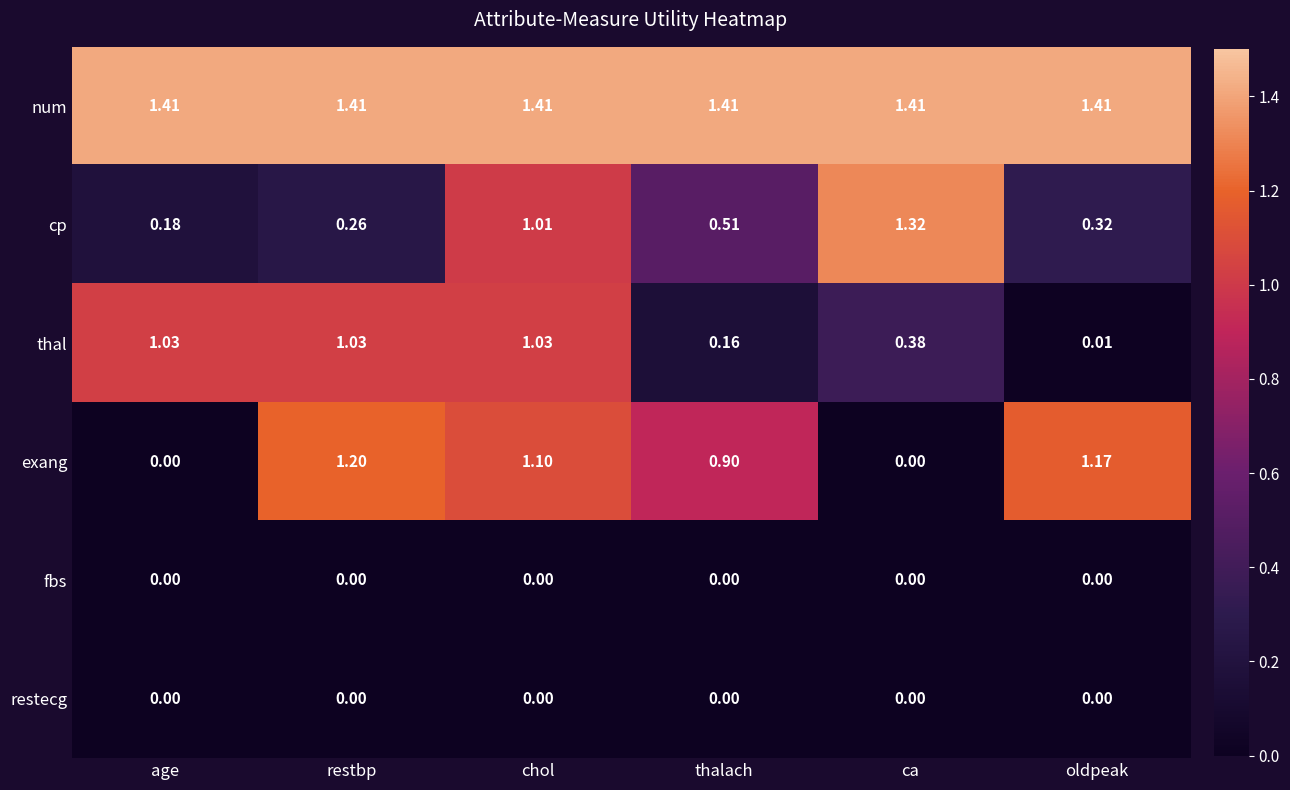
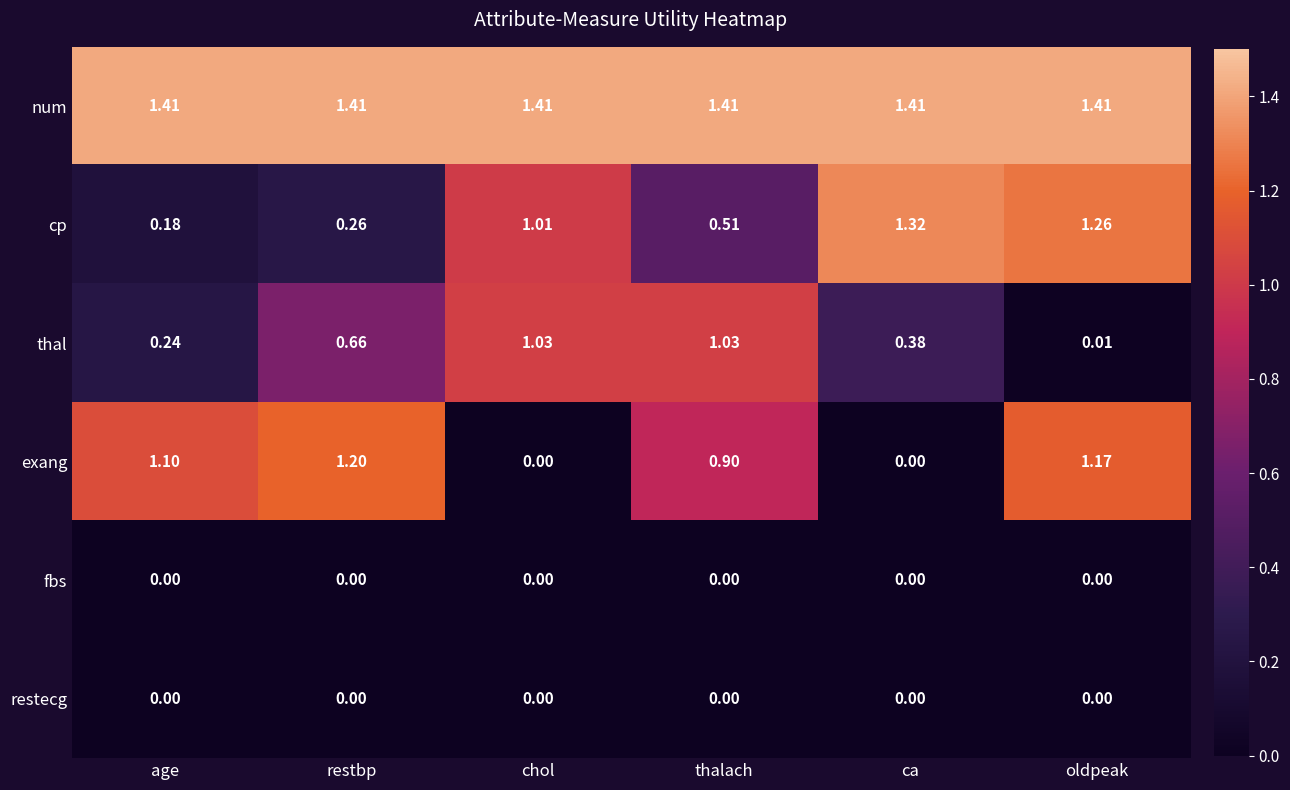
  {
    "num": {
      "age": 1.41,
      "restbp": 1.41,
      "chol": 1.41,
      "thalach": 1.41,
      "ca": 1.41,
      "oldpeak": 1.41
    },
    "cp": {
      "age": 0.18,
      "restbp": 0.26,
      "chol": 1.01,
      "thalach": 0.51,
      "ca": 1.32,
-     "oldpeak": 0.32
+     "oldpeak": 1.26
    },
    "thal": {
-     "age": 1.03,
-     "restbp": 1.03,
+     "age": 0.24,
+     "restbp": 0.66,
      "chol": 1.03,
-     "thalach": 0.16,
+     "thalach": 1.03,
      "ca": 0.38,
      "oldpeak": 0.01
    },
    "exang": {
-     "age": 0.00,
+     "age": 1.10,
      "restbp": 1.20,
-     "chol": 1.10,
+     "chol": 0.00,
      "thalach": 0.90,
      "ca": 0.00,
      "oldpeak": 1.17
    },
    "fbs": {
      "age": 0.00,
      "restbp": 0.00,
      "chol": 0.00,
      "thalach": 0.00,
      "ca": 0.00,
      "oldpeak": 0.00
    },
    "restecg": {
      "age": 0.00,
      "restbp": 0.00,
      "chol": 0.00,
      "thalach": 0.00,
      "ca": 0.00,
      "oldpeak": 0.00
    }
  }
